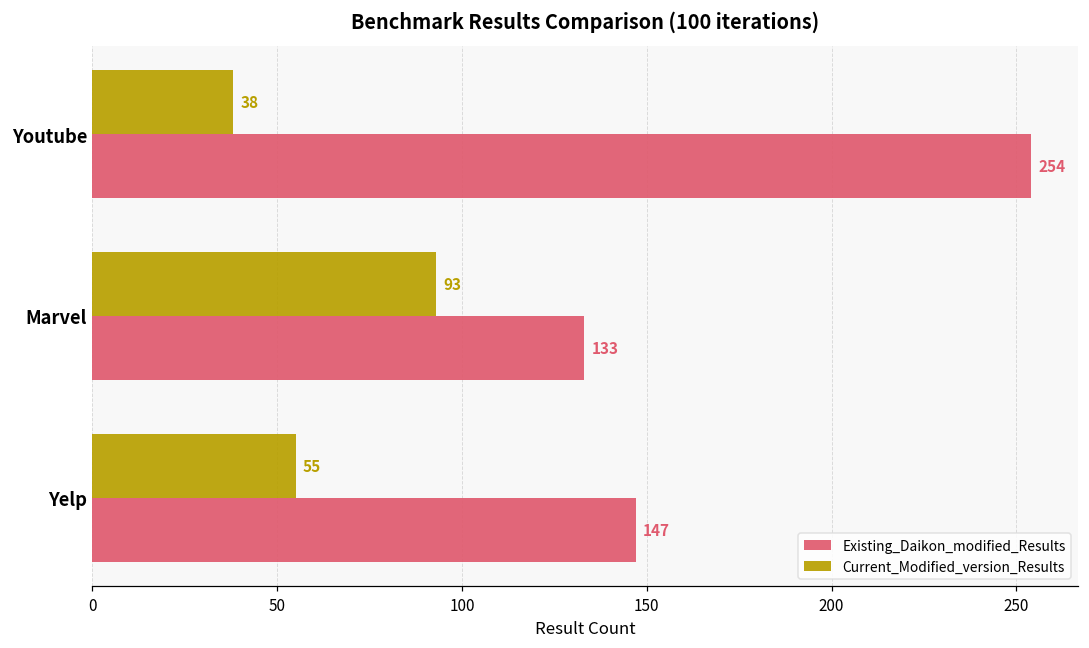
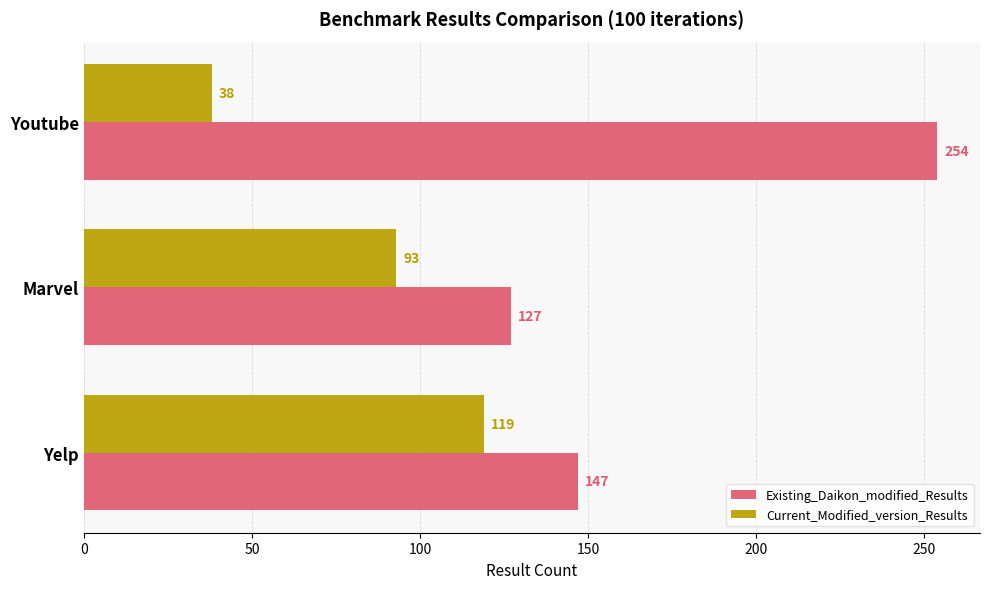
  {
    "Existing_Daikon_modified_Results": {
      "Youtube": 254,
-     "Marvel": 133,
+     "Marvel": 127,
      "Yelp": 147
    },
    "Current_Modified_version_Results": {
      "Youtube": 38,
      "Marvel": 93,
-     "Yelp": 55
+     "Yelp": 119
    }
  }
